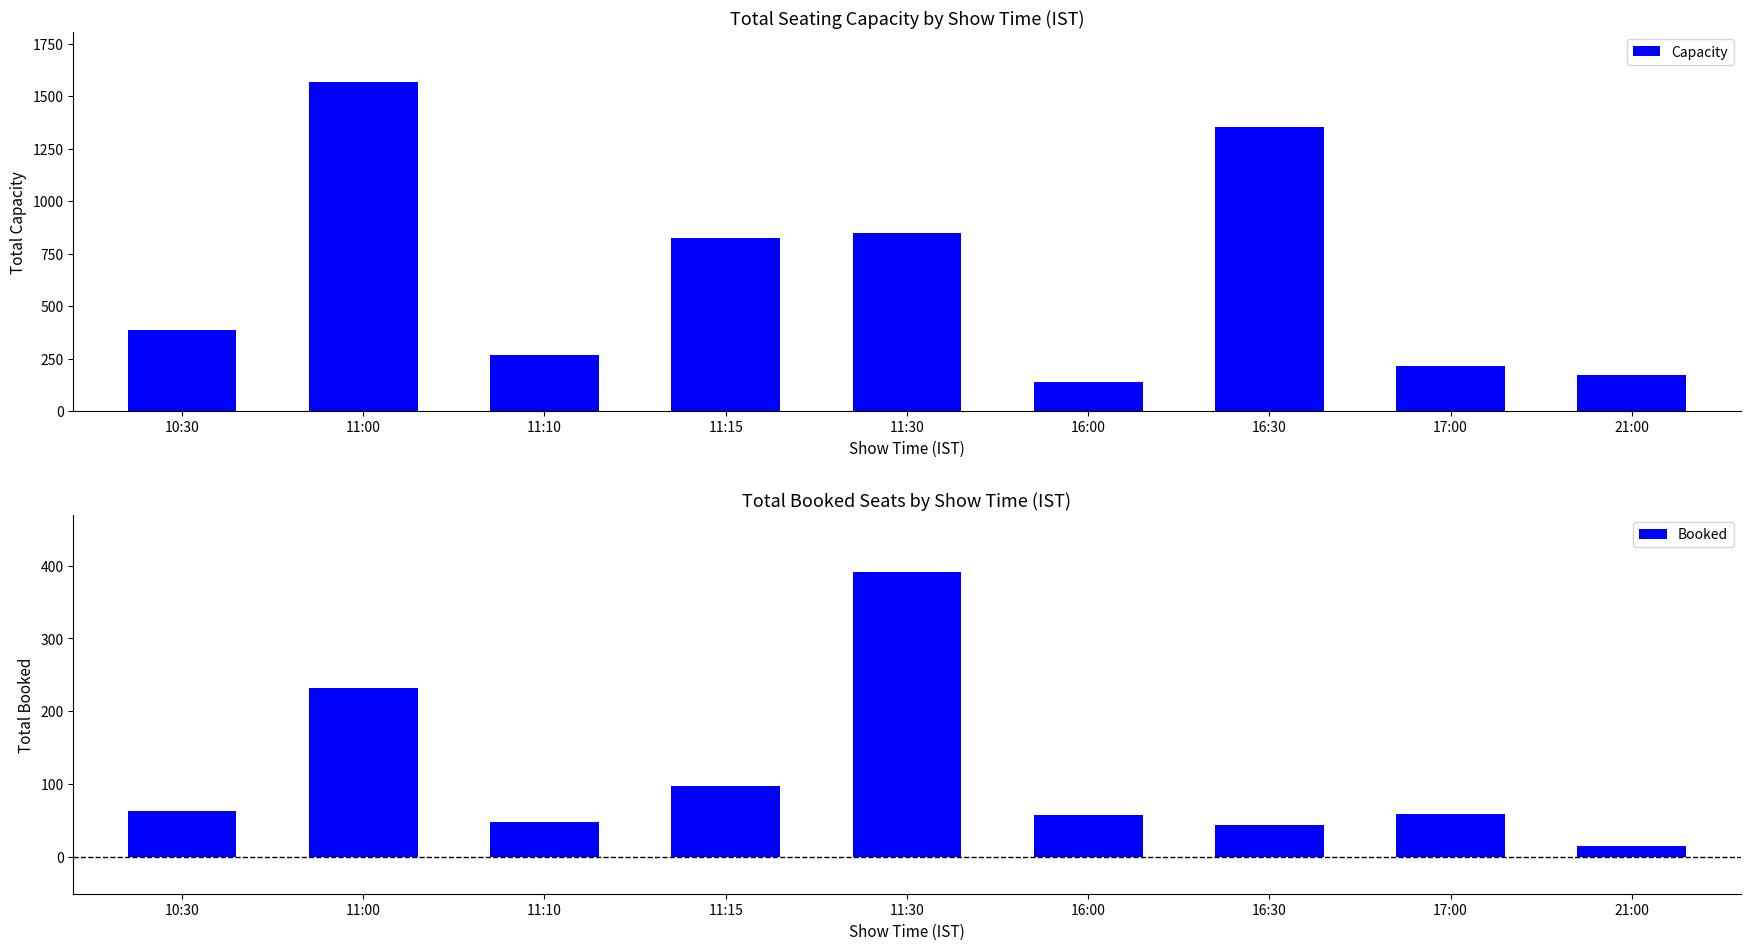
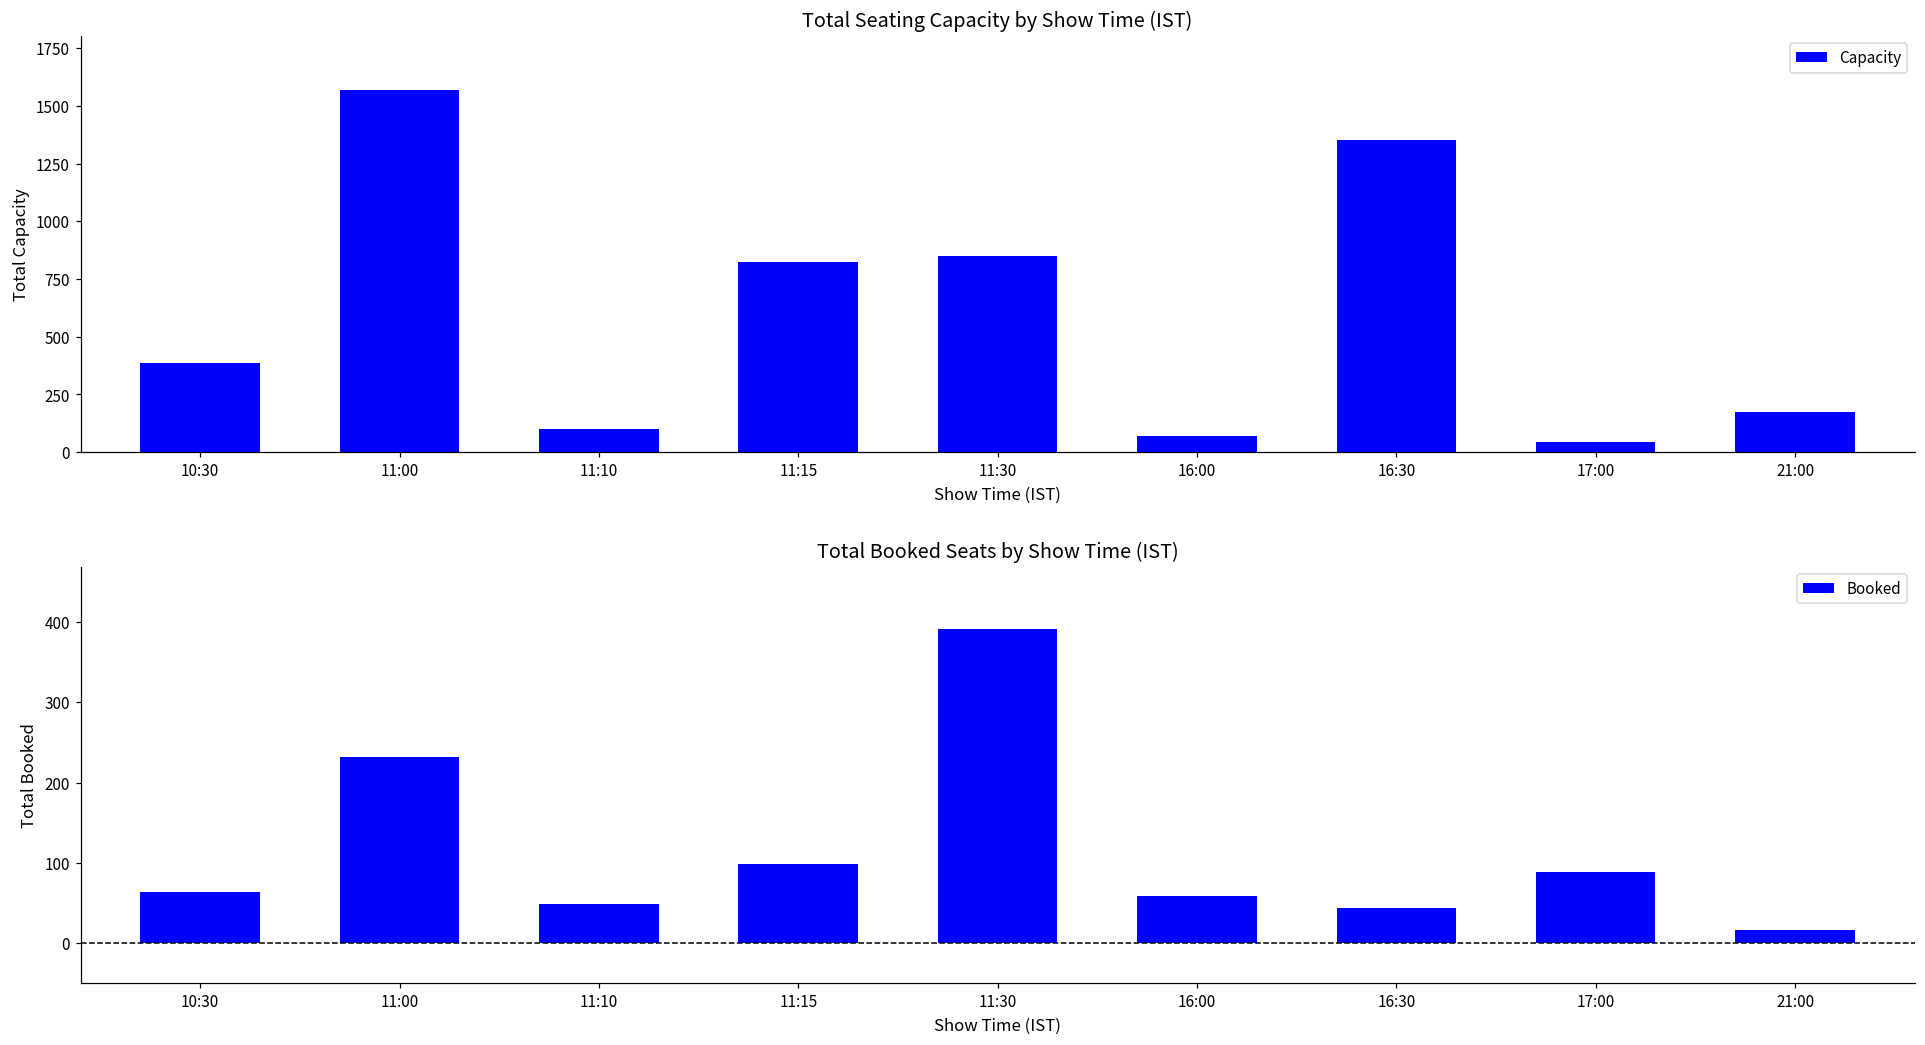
  {
    "Total Seating Capacity by Show Time (IST)": {
      "10:30": 390,
      "11:00": 1570,
-     "11:10": 270,
+     "11:10": 100,
      "11:15": 830,
      "11:30": 850,
-     "16:00": 140,
+     "16:00": 70,
      "16:30": 1350,
-     "17:00": 210,
+     "17:00": 40,
      "21:00": 170
    },
    "Total Booked Seats by Show Time (IST)": {
      "10:30": 60,
      "11:00": 230,
      "11:10": 50,
      "11:15": 100,
      "11:30": 390,
      "16:00": 60,
      "16:30": 40,
-     "17:00": 60,
+     "17:00": 90,
      "21:00": 20
    }
  }
